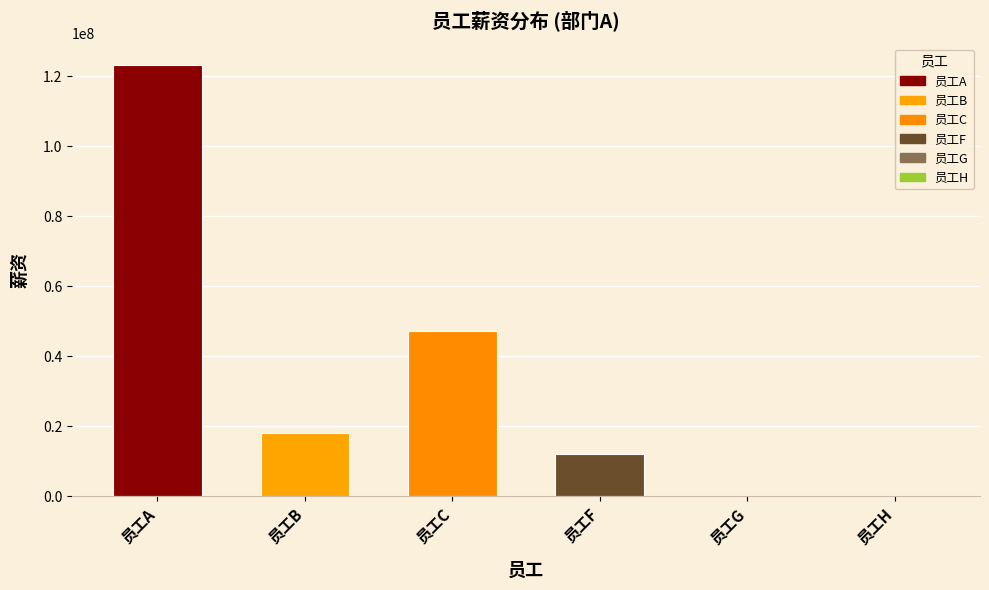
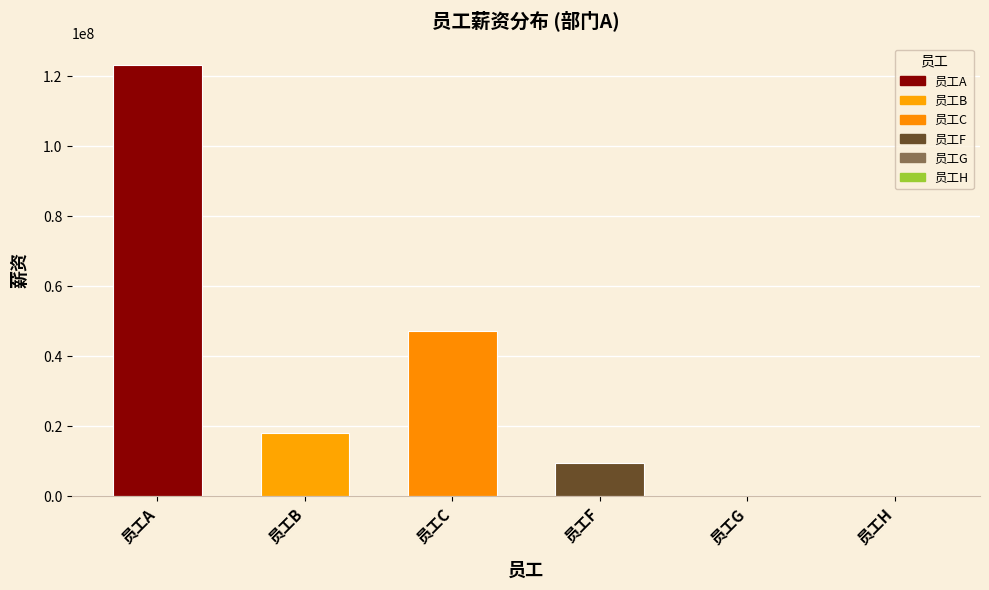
  {
    "员工A": 123000000,
    "员工B": 18000000,
    "员工C": 47000000,
-   "员工F": 12000000
+   "员工F": 10000000
  }
